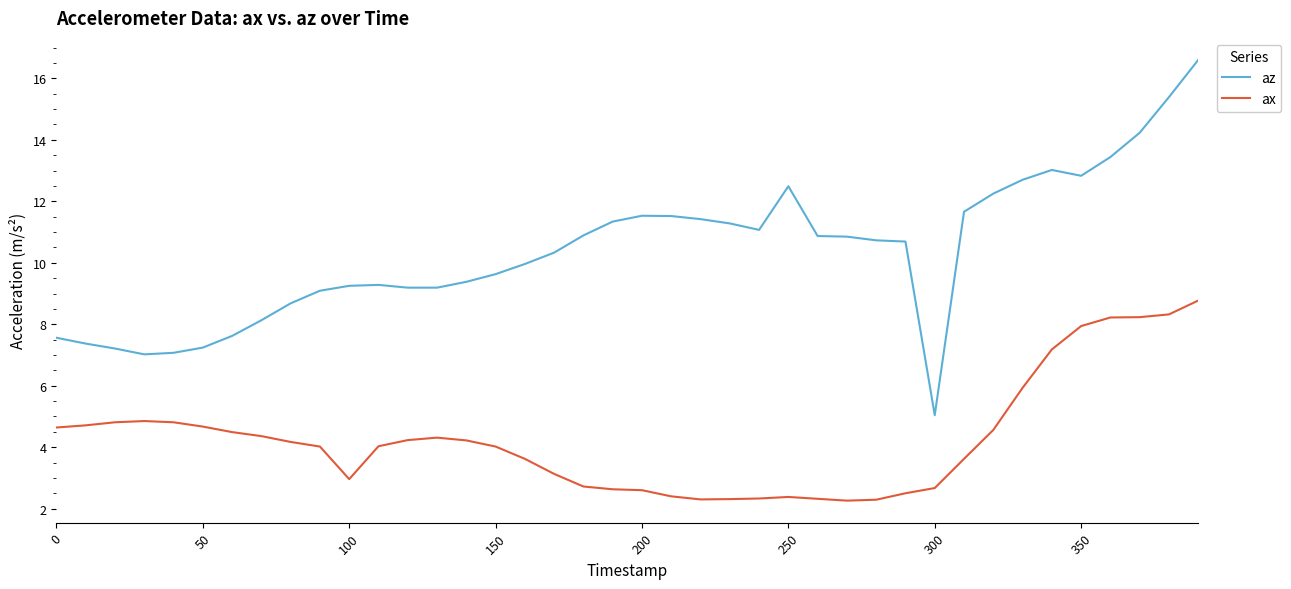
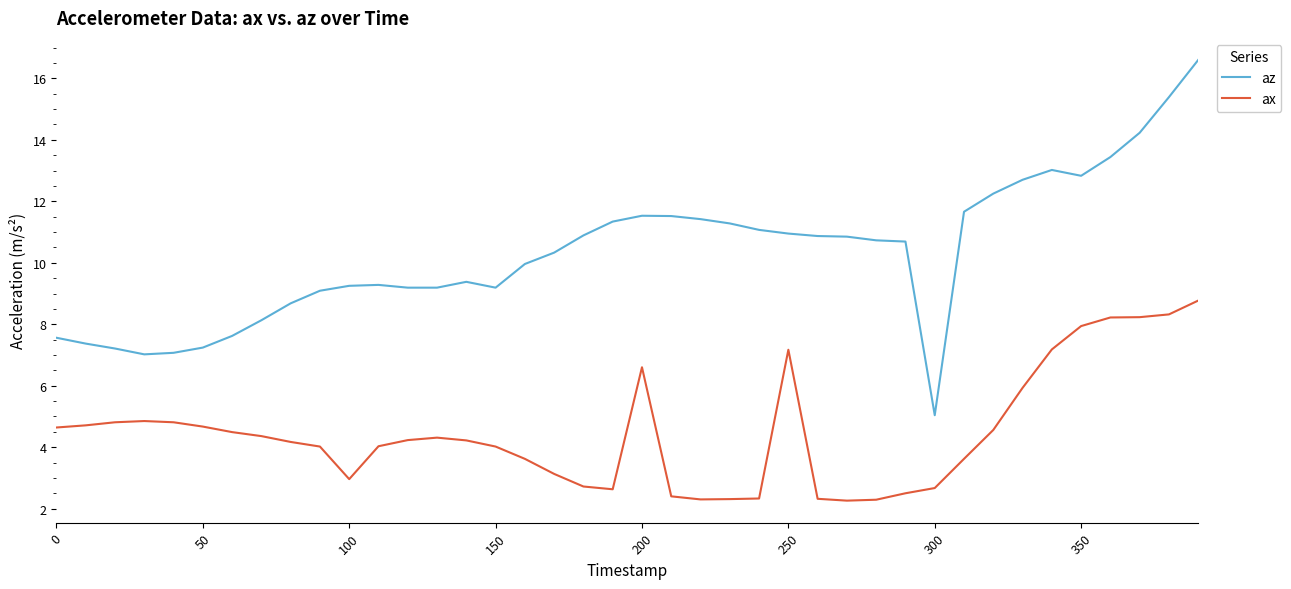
  {
    "az": {
      "0": 7.6,
      "50": 7.2,
      "100": 9.3,
-     "150": 9.6,
+     "150": 9.2,
      "200": 11.5,
-     "250": 12.5,
+     "250": 11.0,
      "300": 5.0,
      "350": 12.8
    },
    "ax": {
      "0": 4.6,
      "50": 4.7,
      "100": 3.0,
      "150": 4.0,
-     "200": 2.6,
-     "250": 2.4,
+     "200": 6.6,
+     "250": 7.2,
      "300": 2.7,
      "350": 7.9
    }
  }
